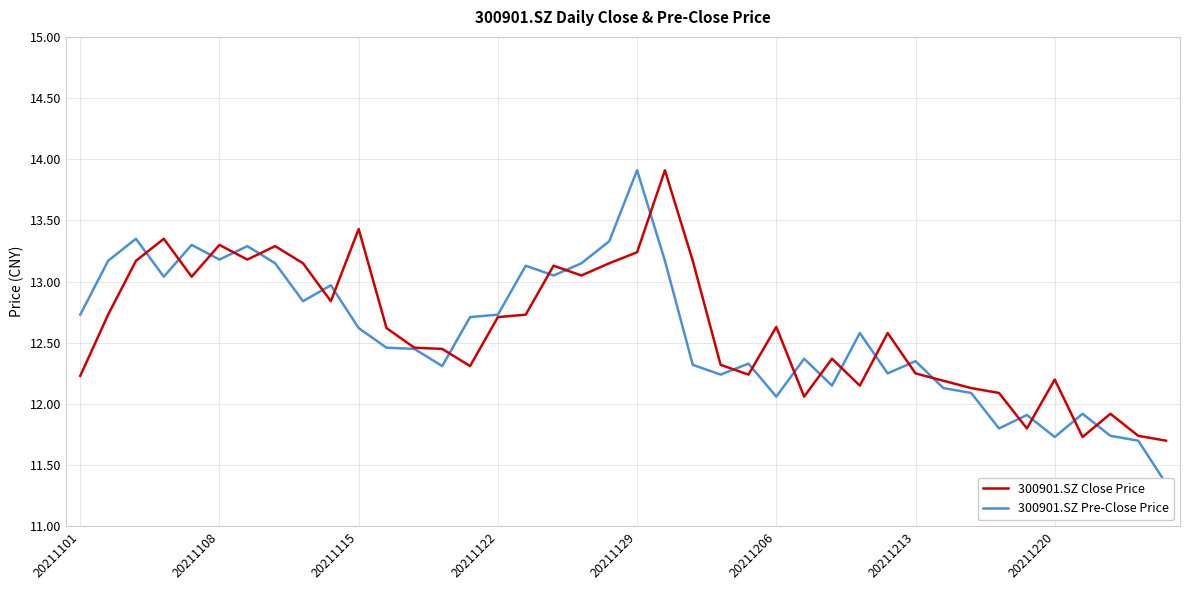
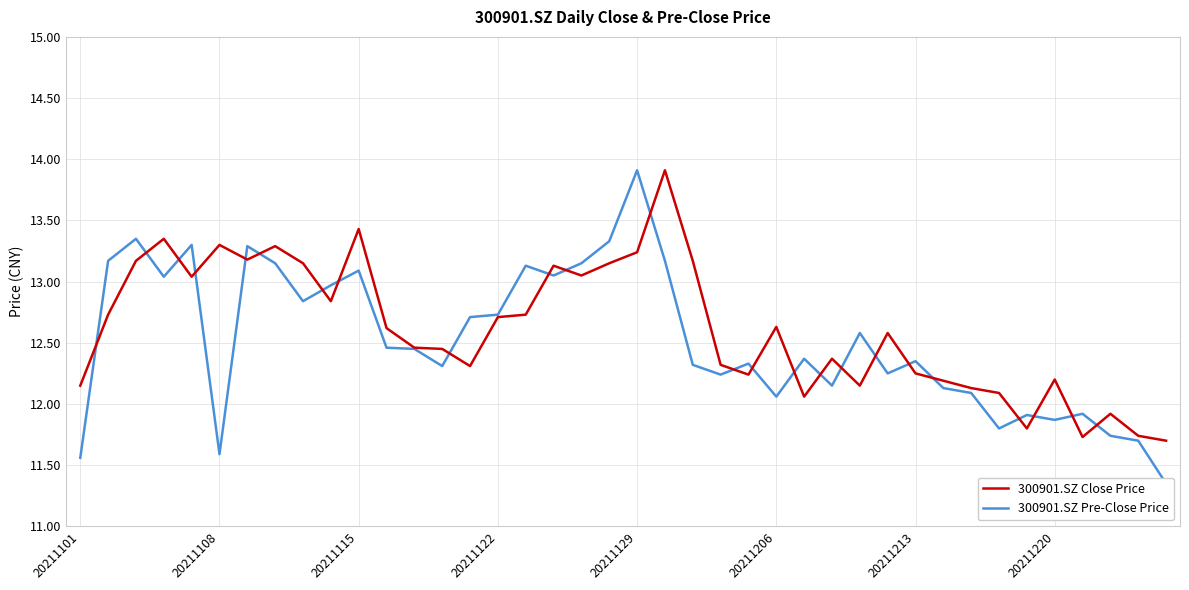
  {
    "300901.SZ Close Price": {
-     "20211101": 12.23,
+     "20211101": 12.15,
      "20211108": 13.30,
      "20211115": 13.43,
      "20211129": 13.24,
      "20211206": 12.63,
      "20211213": 12.25,
      "20211220": 12.20
    },
    "300901.SZ Pre-Close Price": {
-     "20211101": 12.73,
-     "20211108": 13.18,
-     "20211115": 12.62,
+     "20211101": 11.56,
+     "20211108": 11.59,
+     "20211115": 13.09,
      "20211129": 13.91,
      "20211206": 12.06,
      "20211213": 12.35,
-     "20211220": 11.73
+     "20211220": 11.87
    }
  }
